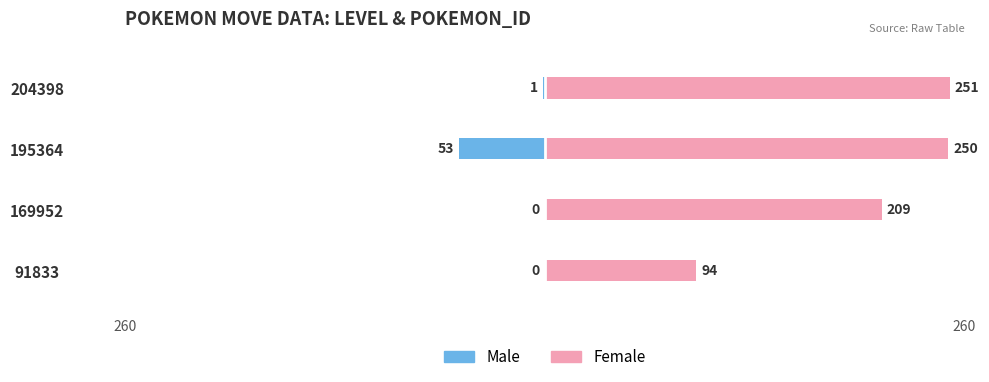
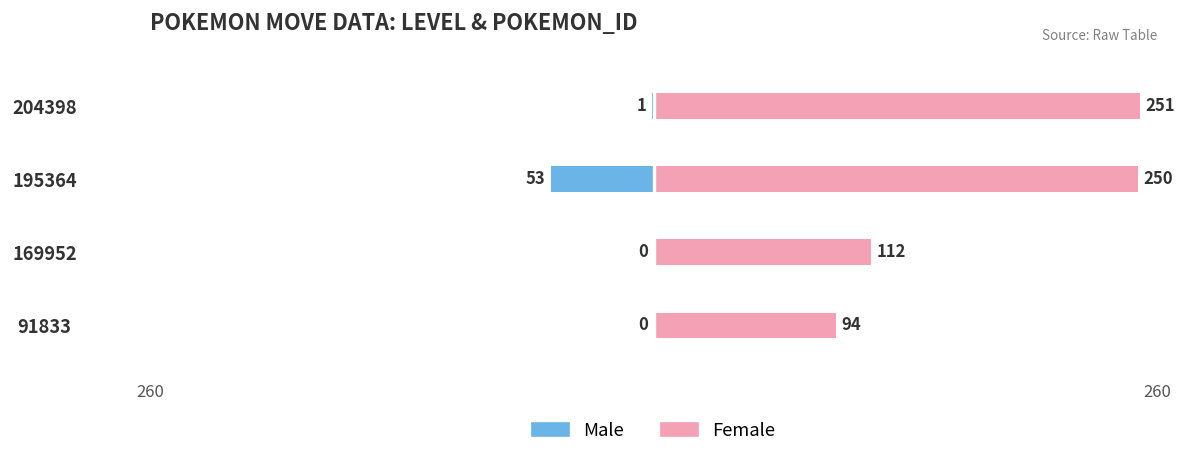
  {
    "Male": {
      "169952": 0,
      "91833": 0
    },
    "Female": {
      "204398": 251,
      "195364": 250,
-     "169952": 209,
+     "169952": 112,
      "91833": 94
    }
  }
